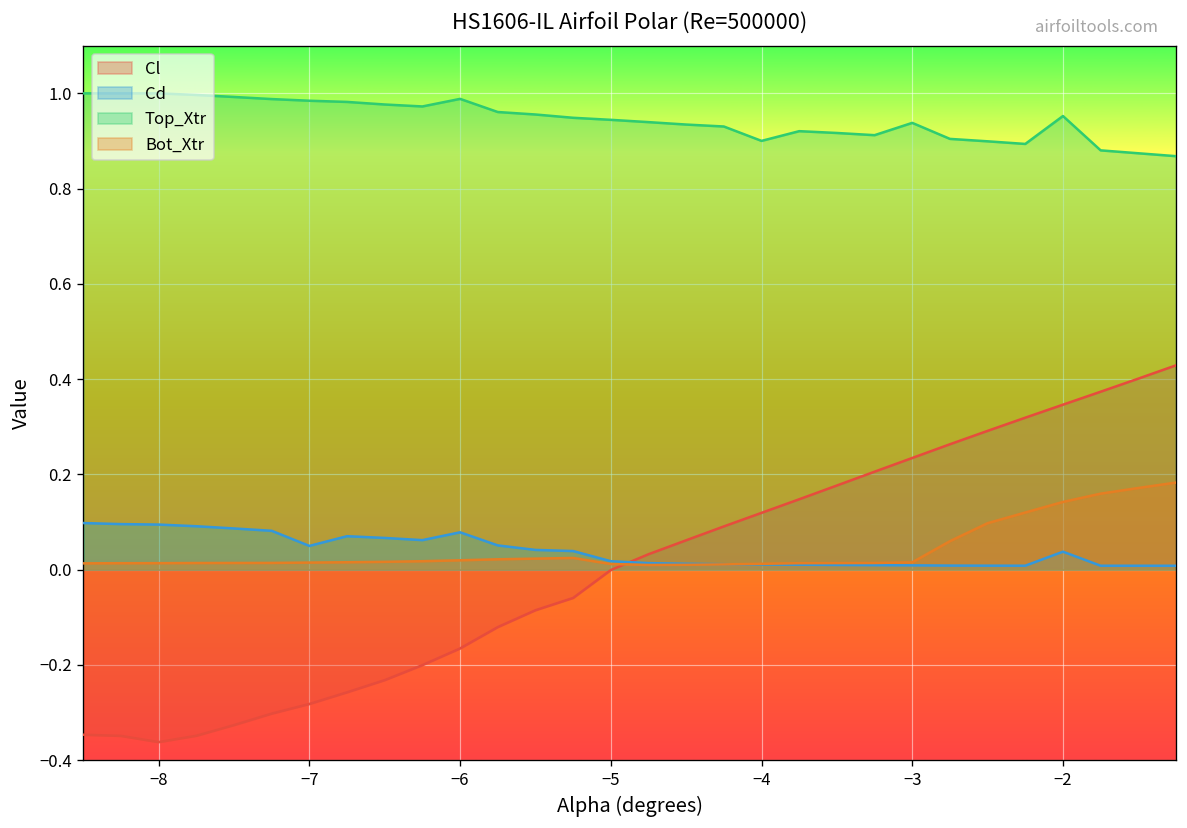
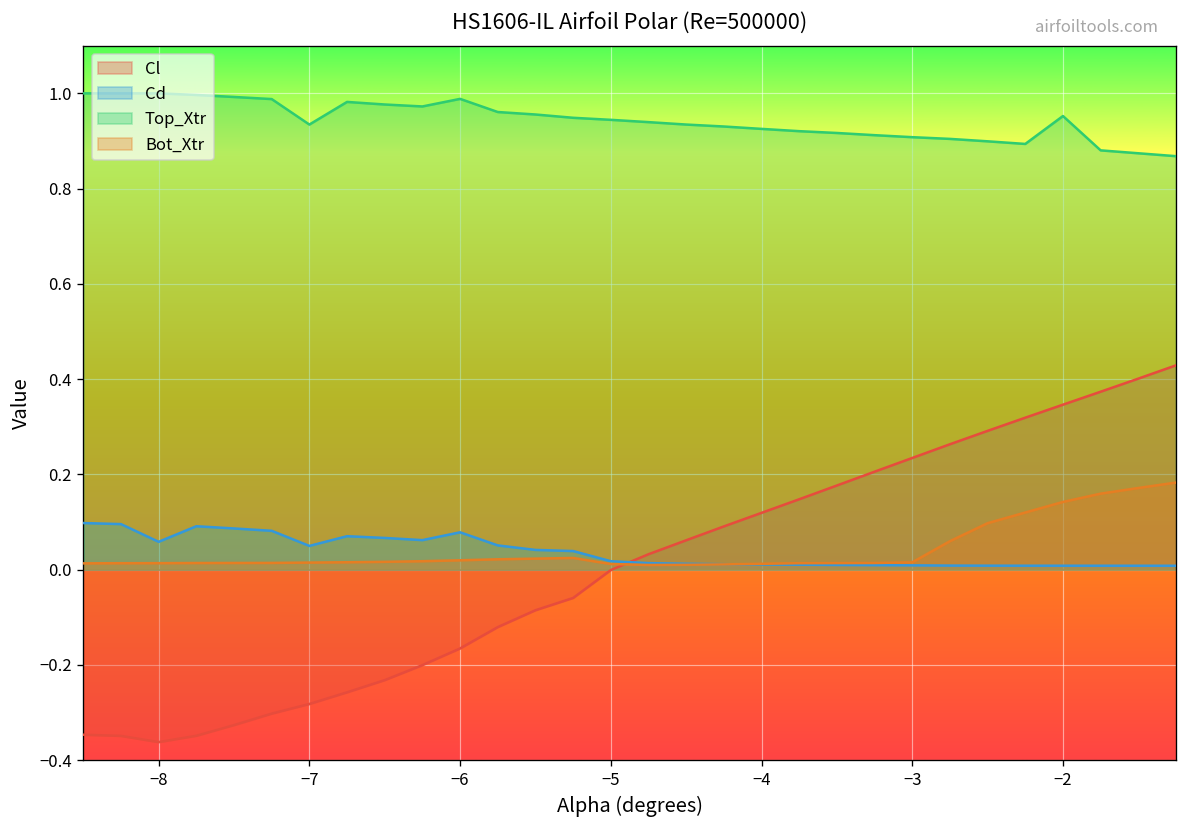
  {
    "Cd": {
-     "−8": 0.09,
+     "−8": 0.06,
      "−7": 0.05,
      "−6": 0.08,
-     "−2": 0.04
+     "−2": 0.01
    },
    "Top_Xtr": {
-     "−7": 0.98,
+     "−7": 0.93,
      "−6": 0.99,
      "−5": 0.94,
-     "−4": 0.90,
-     "−3": 0.94,
+     "−4": 0.93,
+     "−3": 0.91,
      "−2": 0.95
    }
  }
